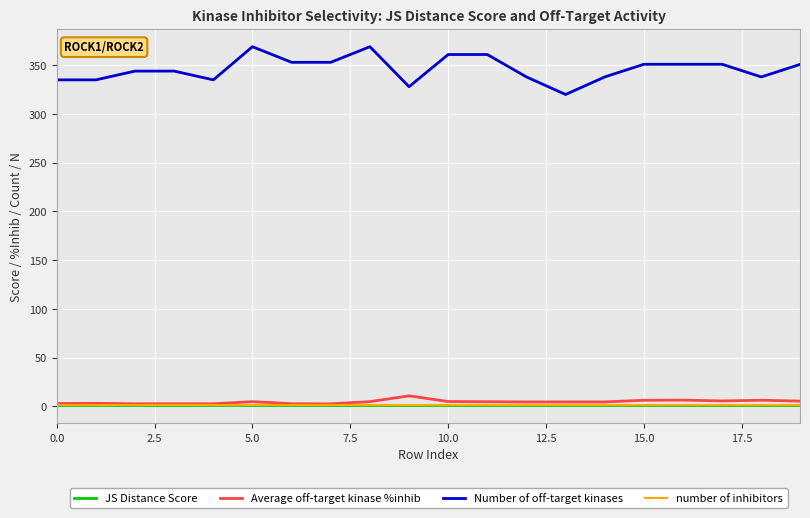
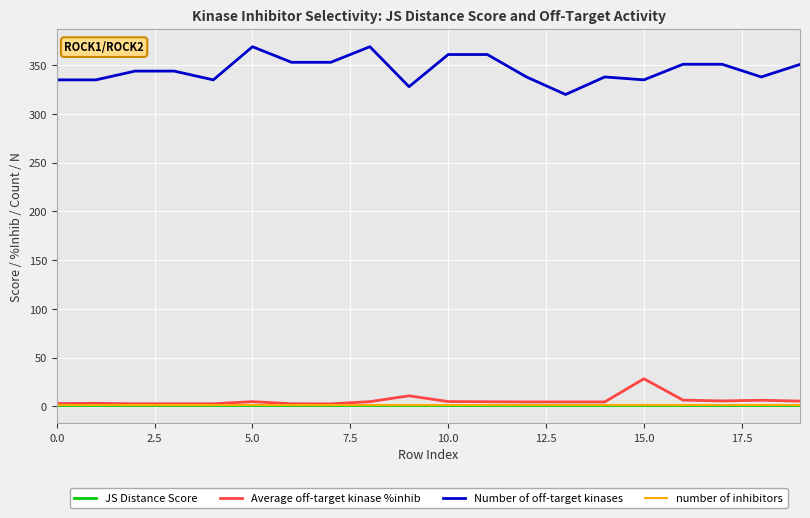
  {
    "Average off-target kinase %inhib": {
      "5.0": 0,
      "10.0": 10,
-     "15.0": 10
+     "15.0": 30
    },
    "Number of off-target kinases": {
      "0.0": 340,
      "5.0": 370,
      "10.0": 360,
-     "15.0": 350
+     "15.0": 340
    }
  }
